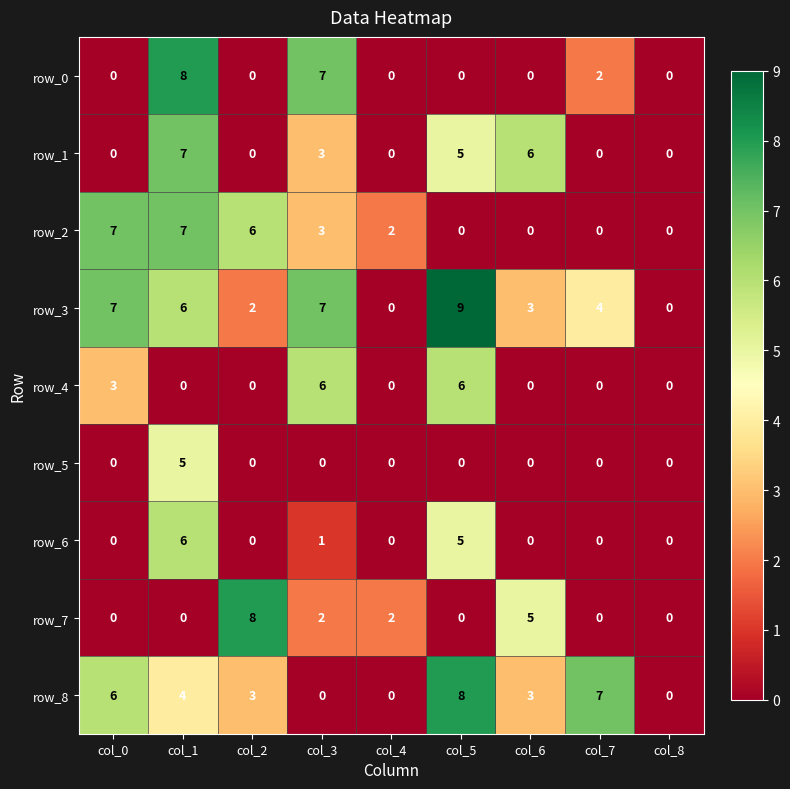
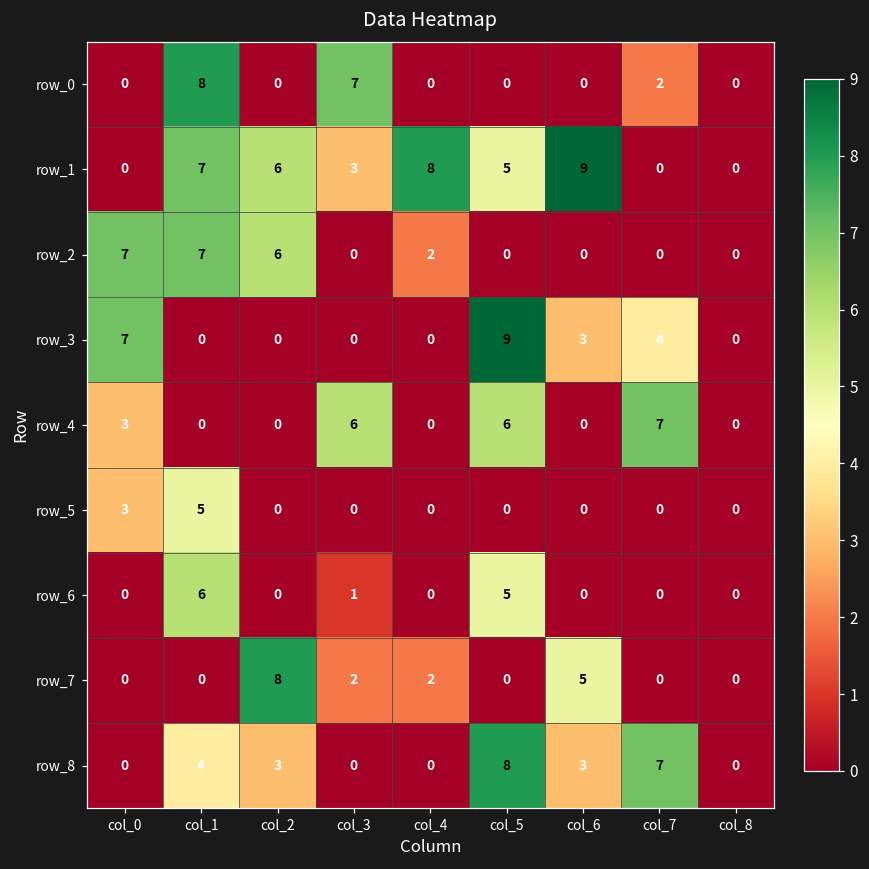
  {
    "row_0": {
      "col_0": 0,
      "col_1": 8,
      "col_2": 0,
      "col_3": 7,
      "col_4": 0,
      "col_5": 0,
      "col_6": 0,
      "col_7": 2,
      "col_8": 0
    },
    "row_1": {
      "col_0": 0,
      "col_1": 7,
-     "col_2": 0,
+     "col_2": 6,
      "col_3": 3,
-     "col_4": 0,
+     "col_4": 8,
      "col_5": 5,
-     "col_6": 6,
+     "col_6": 9,
      "col_7": 0,
      "col_8": 0
    },
    "row_2": {
      "col_0": 7,
      "col_1": 7,
      "col_2": 6,
-     "col_3": 3,
+     "col_3": 0,
      "col_4": 2,
      "col_5": 0,
      "col_6": 0,
      "col_7": 0,
      "col_8": 0
    },
    "row_3": {
      "col_0": 7,
-     "col_1": 6,
-     "col_2": 2,
-     "col_3": 7,
+     "col_1": 0,
+     "col_2": 0,
+     "col_3": 0,
      "col_4": 0,
      "col_5": 9,
      "col_6": 3,
      "col_7": 4,
      "col_8": 0
    },
    "row_4": {
      "col_0": 3,
      "col_1": 0,
      "col_2": 0,
      "col_3": 6,
      "col_4": 0,
      "col_5": 6,
      "col_6": 0,
-     "col_7": 0,
+     "col_7": 7,
      "col_8": 0
    },
    "row_5": {
-     "col_0": 0,
+     "col_0": 3,
      "col_1": 5,
      "col_2": 0,
      "col_3": 0,
      "col_4": 0,
      "col_5": 0,
      "col_6": 0,
      "col_7": 0,
      "col_8": 0
    },
    "row_6": {
      "col_0": 0,
      "col_1": 6,
      "col_2": 0,
      "col_3": 1,
      "col_4": 0,
      "col_5": 5,
      "col_6": 0,
      "col_7": 0,
      "col_8": 0
    },
    "row_7": {
      "col_0": 0,
      "col_1": 0,
      "col_2": 8,
      "col_3": 2,
      "col_4": 2,
      "col_5": 0,
      "col_6": 5,
      "col_7": 0,
      "col_8": 0
    },
    "row_8": {
-     "col_0": 6,
+     "col_0": 0,
      "col_1": 4,
      "col_2": 3,
      "col_3": 0,
      "col_4": 0,
      "col_5": 8,
      "col_6": 3,
      "col_7": 7,
      "col_8": 0
    }
  }
